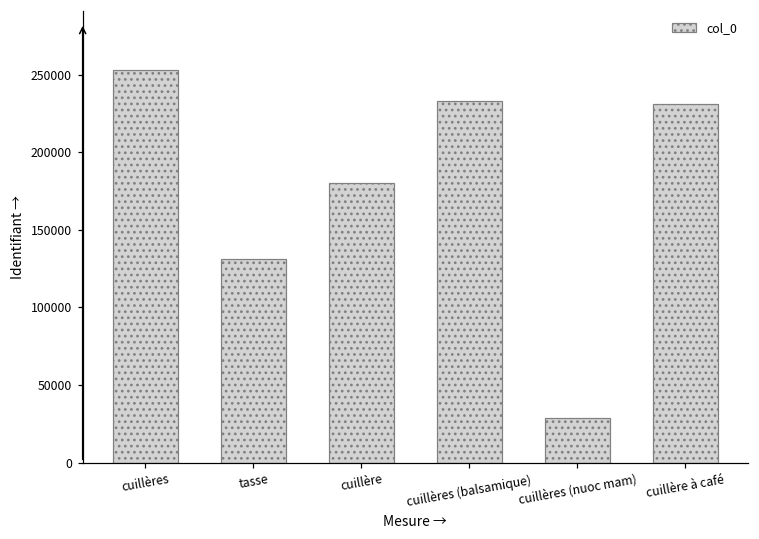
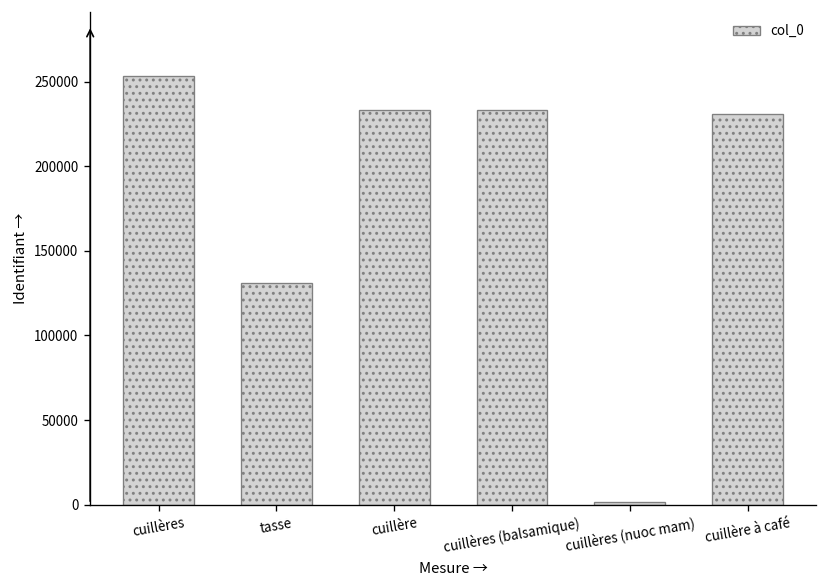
  {
    "cuillères": 253000,
    "tasse": 131000,
-   "cuillère": 180000,
+   "cuillère": 233000,
    "cuillères (balsamique)": 233000,
-   "cuillères (nuoc mam)": 29000,
+   "cuillères (nuoc mam)": 2000,
    "cuillère à café": 231000
  }
